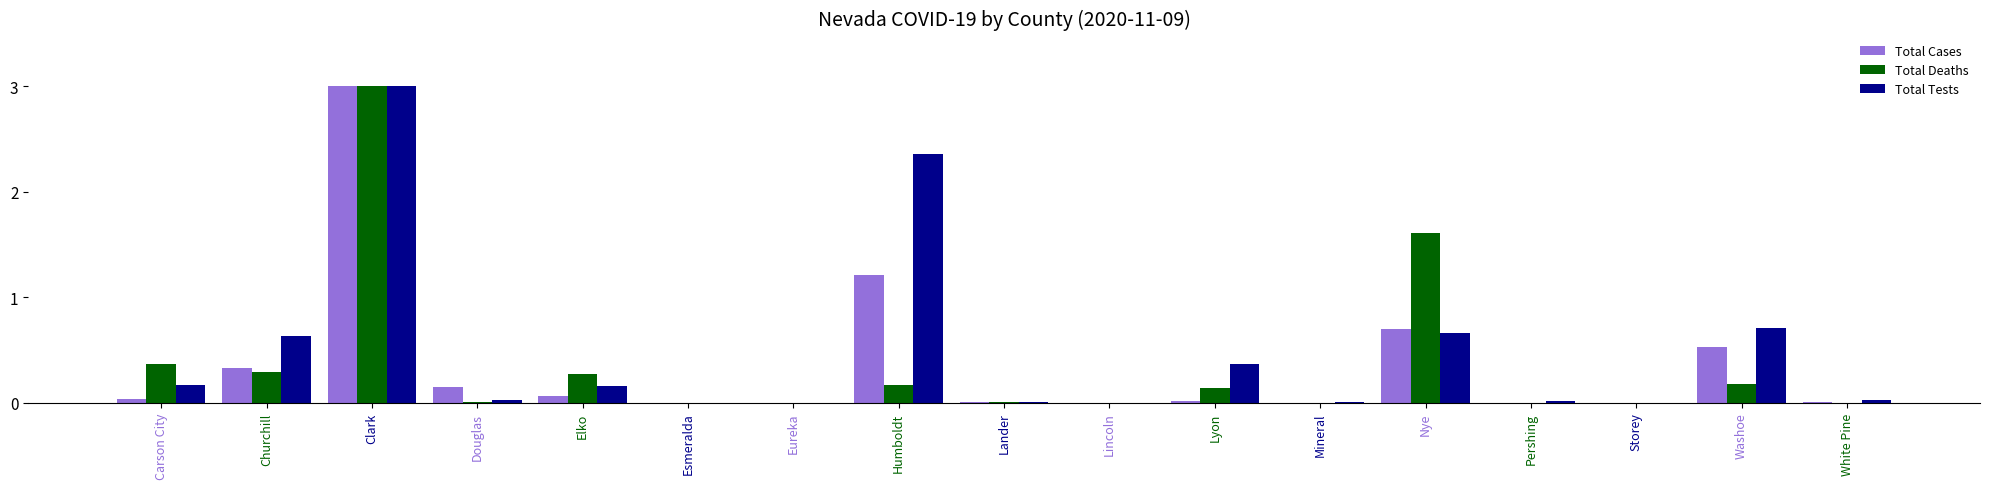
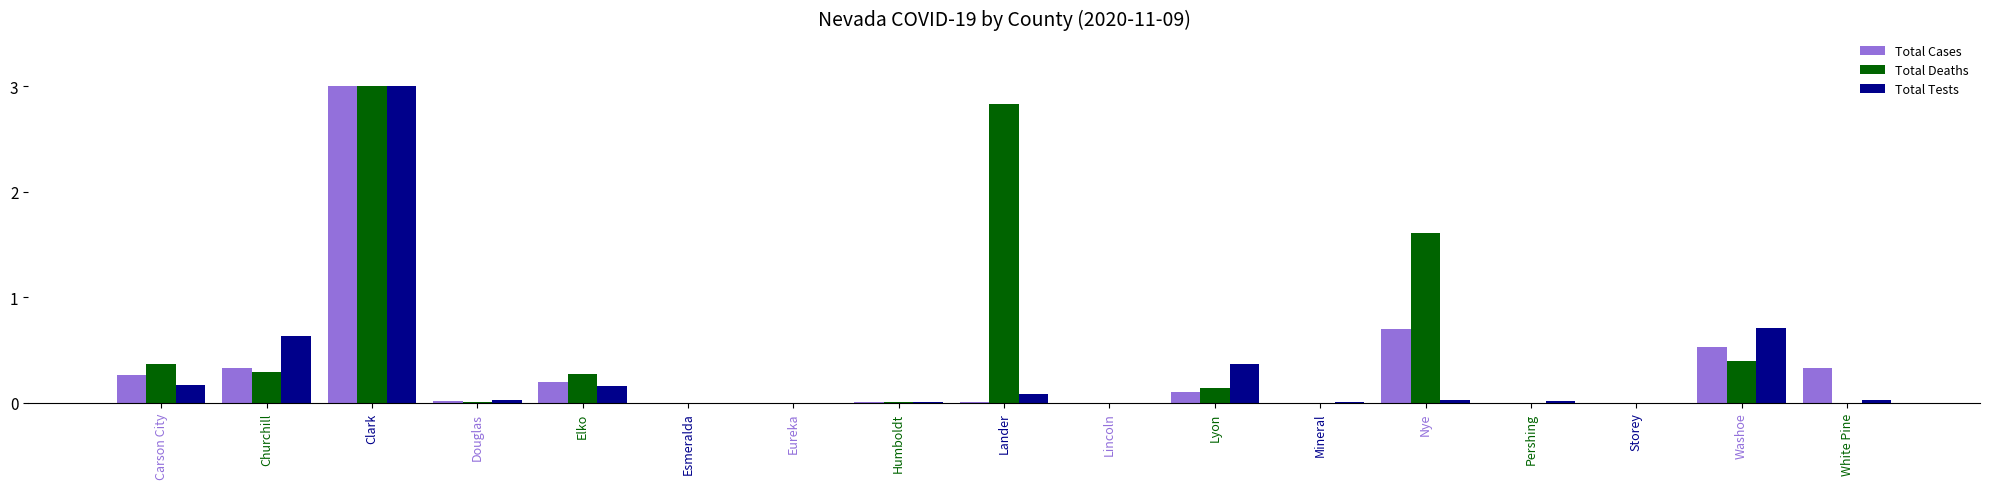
  {
    "Total Cases": {
-     "Carson City": 0.03,
+     "Carson City": 0.26,
      "Churchill": 0.33,
      "Clark": 3.00,
-     "Douglas": 0.15,
-     "Elko": 0.06,
+     "Douglas": 0.02,
+     "Elko": 0.19,
      "Esmeralda": 0.00,
-     "Humboldt": 1.21,
-     "Lyon": 0.02,
+     "Humboldt": 0.01,
+     "Lyon": 0.10,
      "Nye": 0.70,
      "Washoe": 0.53,
-     "White Pine": 0.01
+     "White Pine": 0.33
    },
    "Total Deaths": {
      "Carson City": 0.37,
      "Churchill": 0.29,
      "Clark": 3.00,
      "Elko": 0.27,
      "Esmeralda": 0.00,
      "Eureka": 0.00,
-     "Humboldt": 0.17,
-     "Lander": 0.01,
+     "Humboldt": 0.01,
+     "Lander": 2.83,
      "Lyon": 0.14,
      "Nye": 1.61,
      "Pershing": 0.00,
      "Storey": 0.00,
-     "Washoe": 0.18
+     "Washoe": 0.40
    },
    "Total Tests": {
      "Carson City": 0.17,
      "Churchill": 0.63,
      "Clark": 3.00,
      "Douglas": 0.03,
      "Elko": 0.16,
-     "Humboldt": 2.35,
-     "Lander": 0.01,
+     "Humboldt": 0.01,
+     "Lander": 0.08,
      "Lyon": 0.37,
-     "Nye": 0.66,
+     "Nye": 0.02,
      "Washoe": 0.71
    }
  }
